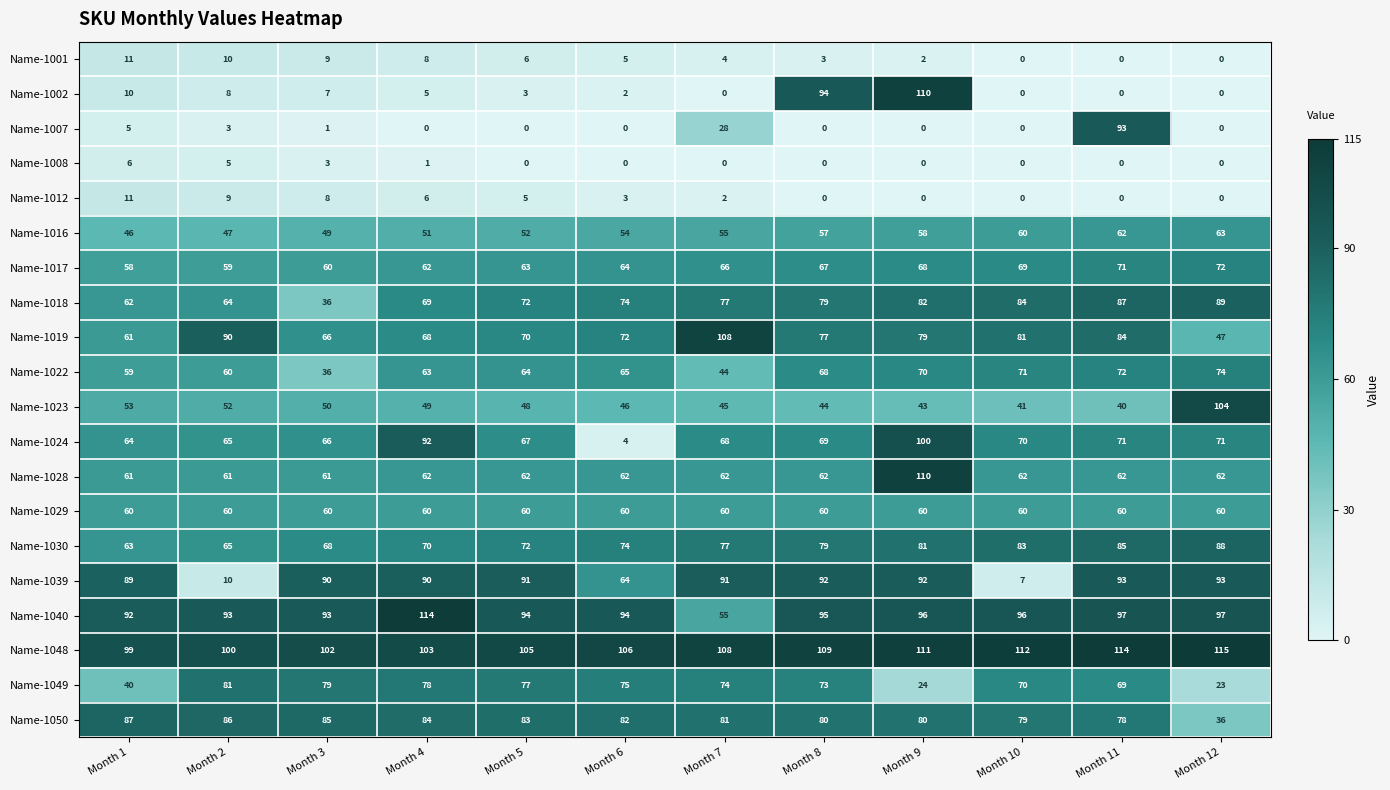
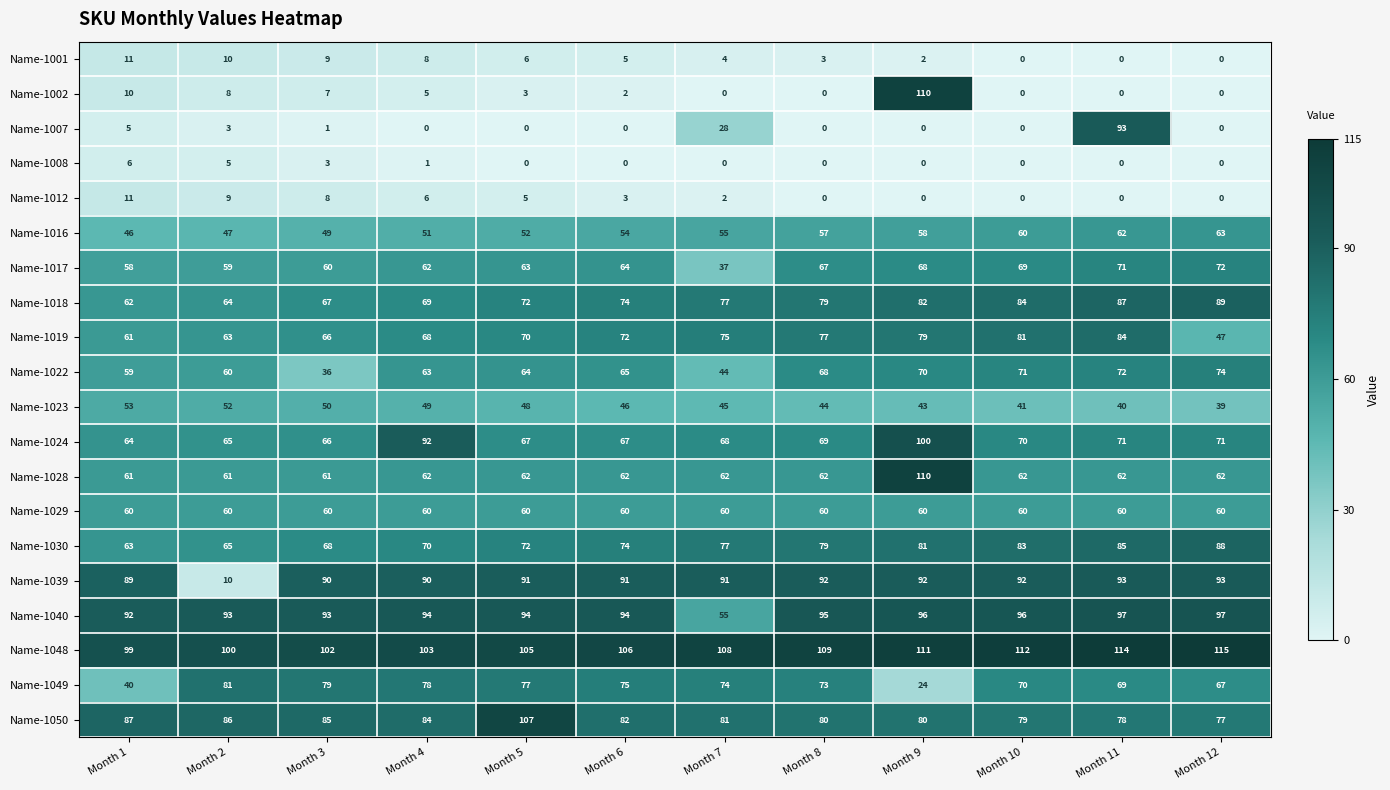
  {
    "Name-1002": {
      "Month 1": 10,
      "Month 2": 8,
      "Month 3": 7,
      "Month 4": 5,
      "Month 5": 3,
      "Month 6": 2,
      "Month 7": 0,
-     "Month 8": 94,
+     "Month 8": 0,
      "Month 9": 110,
      "Month 10": 0,
      "Month 11": 0,
      "Month 12": 0
    },
    "Name-1017": {
      "Month 1": 58,
      "Month 2": 59,
      "Month 3": 60,
      "Month 4": 62,
      "Month 5": 63,
      "Month 6": 64,
-     "Month 7": 66,
+     "Month 7": 37,
      "Month 8": 67,
      "Month 9": 68,
      "Month 10": 69,
      "Month 11": 71,
      "Month 12": 72
    },
    "Name-1018": {
      "Month 1": 62,
      "Month 2": 64,
-     "Month 3": 36,
+     "Month 3": 67,
      "Month 4": 69,
      "Month 5": 72,
      "Month 6": 74,
      "Month 7": 77,
      "Month 8": 79,
      "Month 9": 82,
      "Month 10": 84,
      "Month 11": 87,
      "Month 12": 89
    },
    "Name-1019": {
      "Month 1": 61,
-     "Month 2": 90,
+     "Month 2": 63,
      "Month 3": 66,
      "Month 4": 68,
      "Month 5": 70,
      "Month 6": 72,
-     "Month 7": 108,
+     "Month 7": 75,
      "Month 8": 77,
      "Month 9": 79,
      "Month 10": 81,
      "Month 11": 84,
      "Month 12": 47
    },
    "Name-1023": {
      "Month 1": 53,
      "Month 2": 52,
      "Month 3": 50,
      "Month 4": 49,
      "Month 5": 48,
      "Month 6": 46,
      "Month 7": 45,
      "Month 8": 44,
      "Month 9": 43,
      "Month 10": 41,
      "Month 11": 40,
-     "Month 12": 104
+     "Month 12": 39
    },
    "Name-1024": {
      "Month 1": 64,
      "Month 2": 65,
      "Month 3": 66,
      "Month 4": 92,
      "Month 5": 67,
-     "Month 6": 4,
+     "Month 6": 67,
      "Month 7": 68,
      "Month 8": 69,
      "Month 9": 100,
      "Month 10": 70,
      "Month 11": 71,
      "Month 12": 71
    },
    "Name-1039": {
      "Month 1": 89,
      "Month 2": 10,
      "Month 3": 90,
      "Month 4": 90,
      "Month 5": 91,
-     "Month 6": 64,
+     "Month 6": 91,
      "Month 7": 91,
      "Month 8": 92,
      "Month 9": 92,
-     "Month 10": 7,
+     "Month 10": 92,
      "Month 11": 93,
      "Month 12": 93
    },
    "Name-1040": {
      "Month 1": 92,
      "Month 2": 93,
      "Month 3": 93,
-     "Month 4": 114,
+     "Month 4": 94,
      "Month 5": 94,
      "Month 6": 94,
      "Month 7": 55,
      "Month 8": 95,
      "Month 9": 96,
      "Month 10": 96,
      "Month 11": 97,
      "Month 12": 97
    },
    "Name-1049": {
      "Month 1": 40,
      "Month 2": 81,
      "Month 3": 79,
      "Month 4": 78,
      "Month 5": 77,
      "Month 6": 75,
      "Month 7": 74,
      "Month 8": 73,
      "Month 9": 24,
      "Month 10": 70,
      "Month 11": 69,
-     "Month 12": 23
+     "Month 12": 67
    },
    "Name-1050": {
      "Month 1": 87,
      "Month 2": 86,
      "Month 3": 85,
      "Month 4": 84,
-     "Month 5": 83,
+     "Month 5": 107,
      "Month 6": 82,
      "Month 7": 81,
      "Month 8": 80,
      "Month 9": 80,
      "Month 10": 79,
      "Month 11": 78,
-     "Month 12": 36
+     "Month 12": 77
    }
  }
